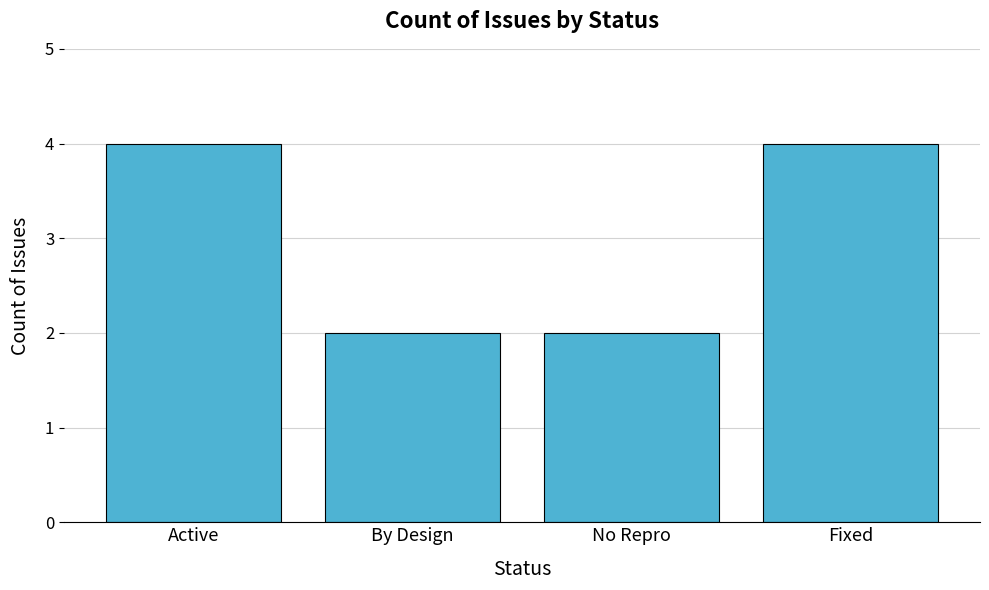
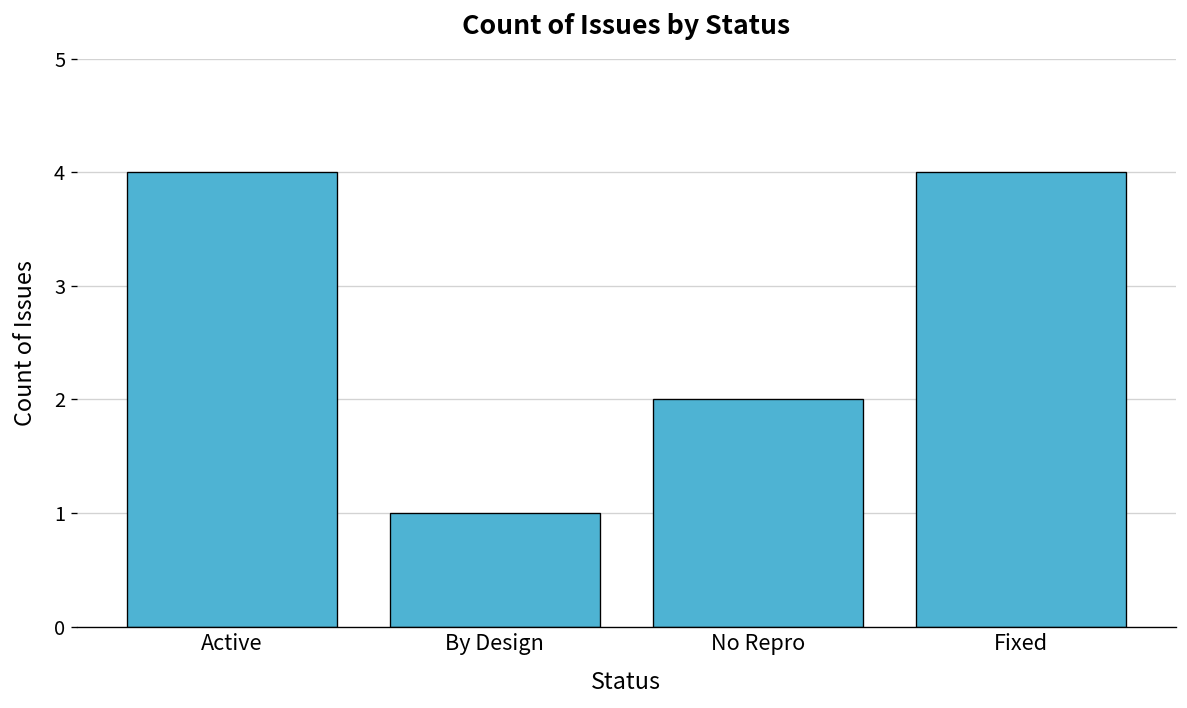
  {
    "Active": 4,
-   "By Design": 2,
+   "By Design": 1,
    "No Repro": 2,
    "Fixed": 4
  }
